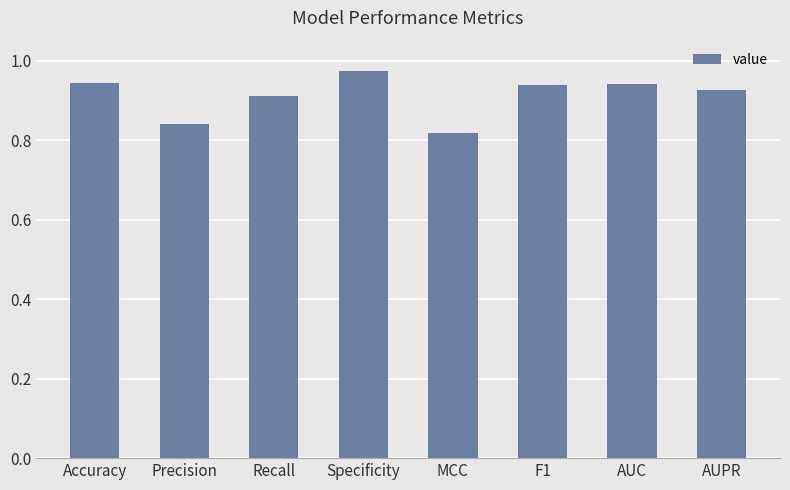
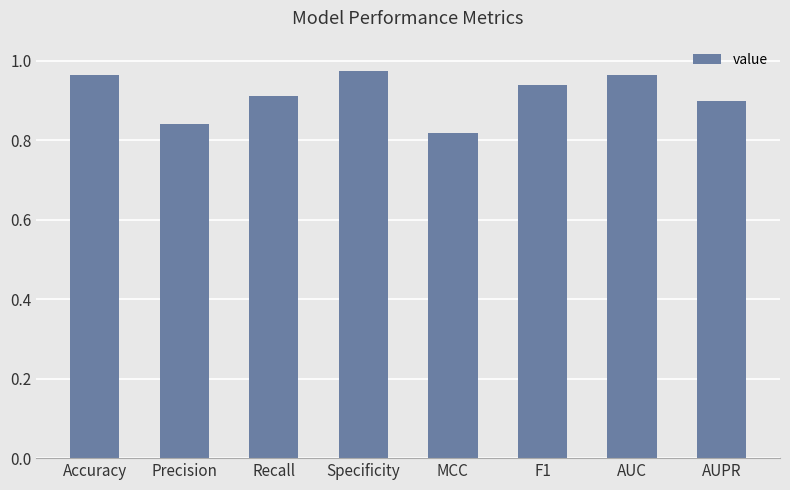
  {
-   "Accuracy": 0.94,
+   "Accuracy": 0.96,
    "Precision": 0.84,
    "Recall": 0.91,
    "Specificity": 0.97,
    "MCC": 0.82,
    "F1": 0.94,
-   "AUC": 0.94,
-   "AUPR": 0.93
+   "AUC": 0.96,
+   "AUPR": 0.90
  }
